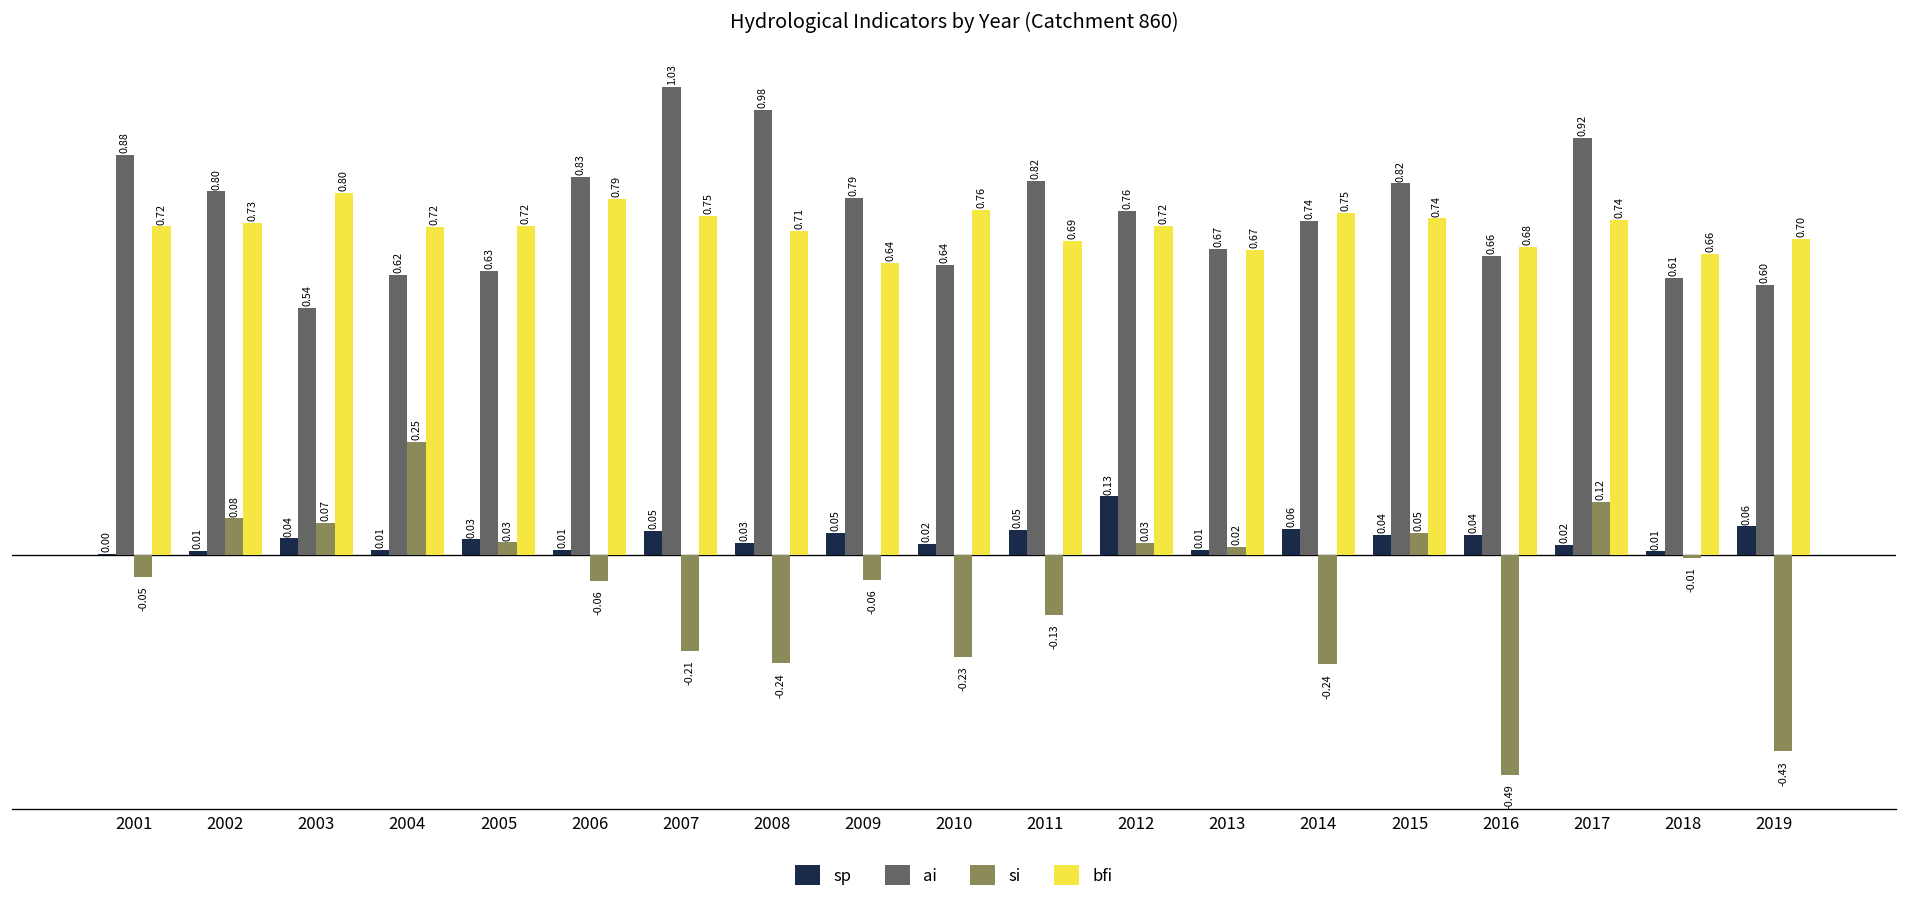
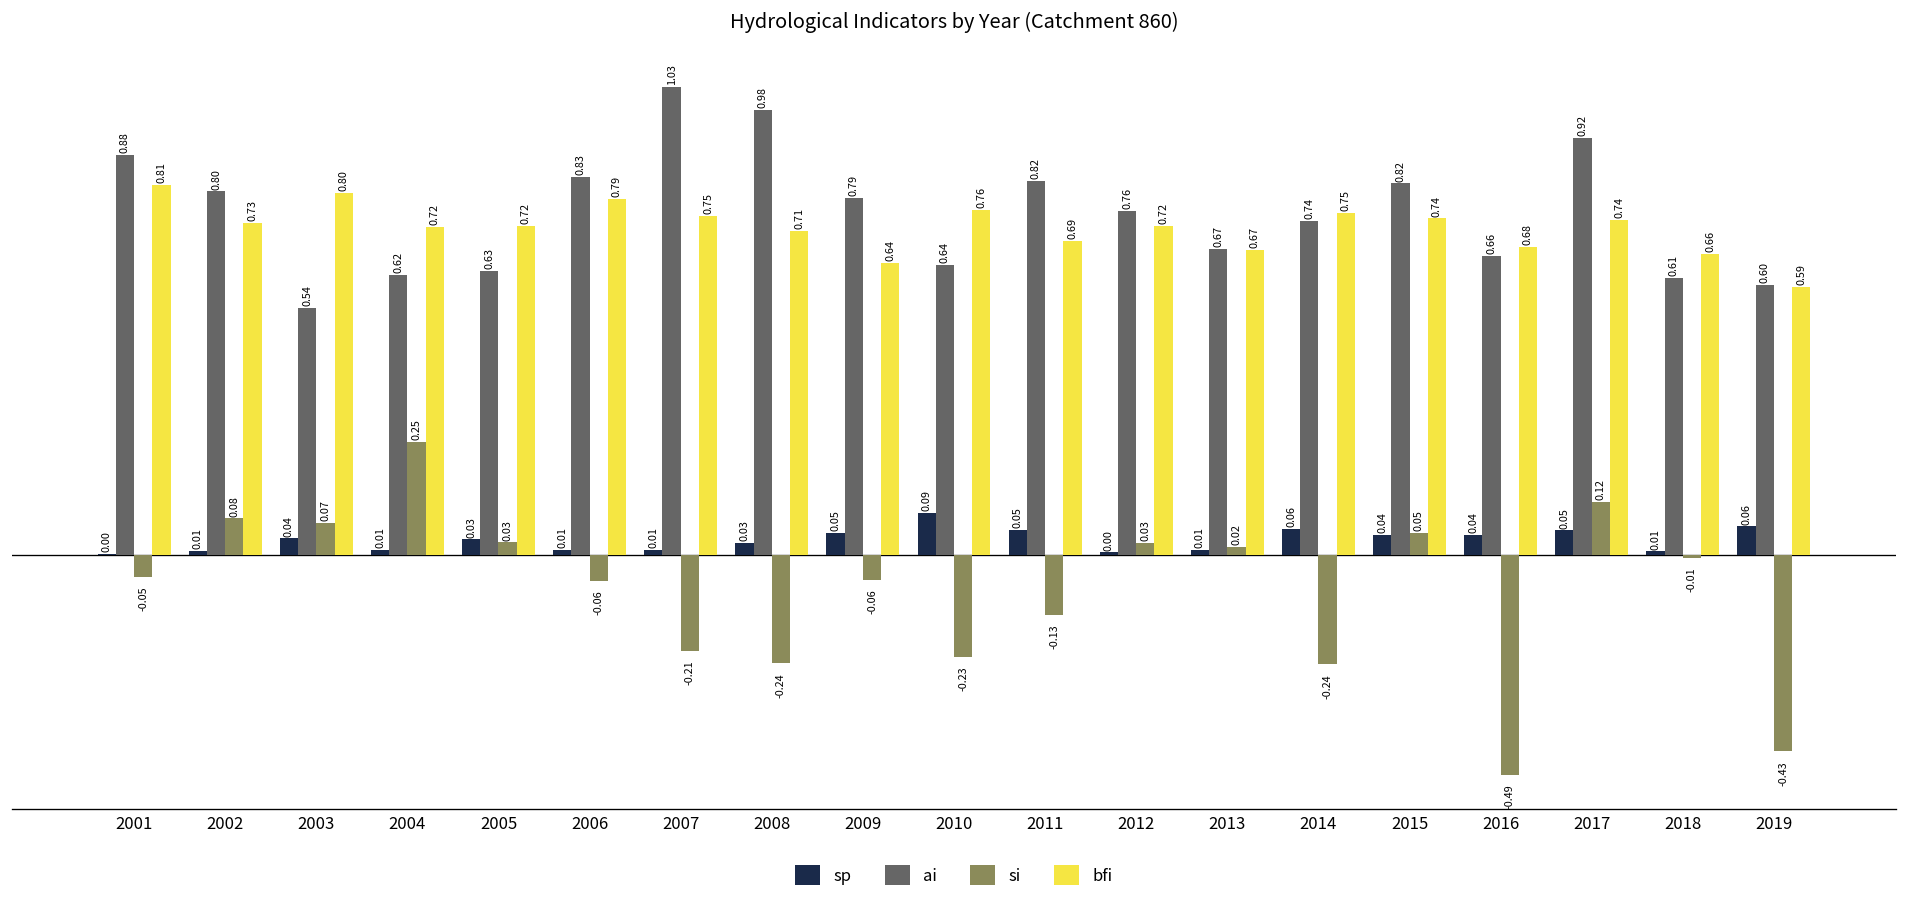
  {
    "sp": {
      "2001": 0.00,
      "2002": 0.01,
      "2003": 0.04,
      "2004": 0.01,
      "2005": 0.03,
      "2006": 0.01,
-     "2007": 0.05,
+     "2007": 0.01,
      "2008": 0.03,
      "2009": 0.05,
-     "2010": 0.02,
+     "2010": 0.09,
      "2011": 0.05,
-     "2012": 0.13,
+     "2012": 0.00,
      "2013": 0.01,
      "2014": 0.06,
      "2015": 0.04,
      "2016": 0.04,
-     "2017": 0.02,
+     "2017": 0.05,
      "2018": 0.01,
      "2019": 0.06
    },
    "bfi": {
-     "2001": 0.72,
+     "2001": 0.81,
      "2002": 0.73,
      "2003": 0.80,
      "2004": 0.72,
      "2005": 0.72,
      "2006": 0.79,
      "2007": 0.75,
      "2008": 0.71,
      "2009": 0.64,
      "2010": 0.76,
      "2011": 0.69,
      "2012": 0.72,
      "2013": 0.67,
      "2014": 0.75,
      "2015": 0.74,
      "2016": 0.68,
      "2017": 0.74,
      "2018": 0.66,
-     "2019": 0.70
+     "2019": 0.59
    }
  }
